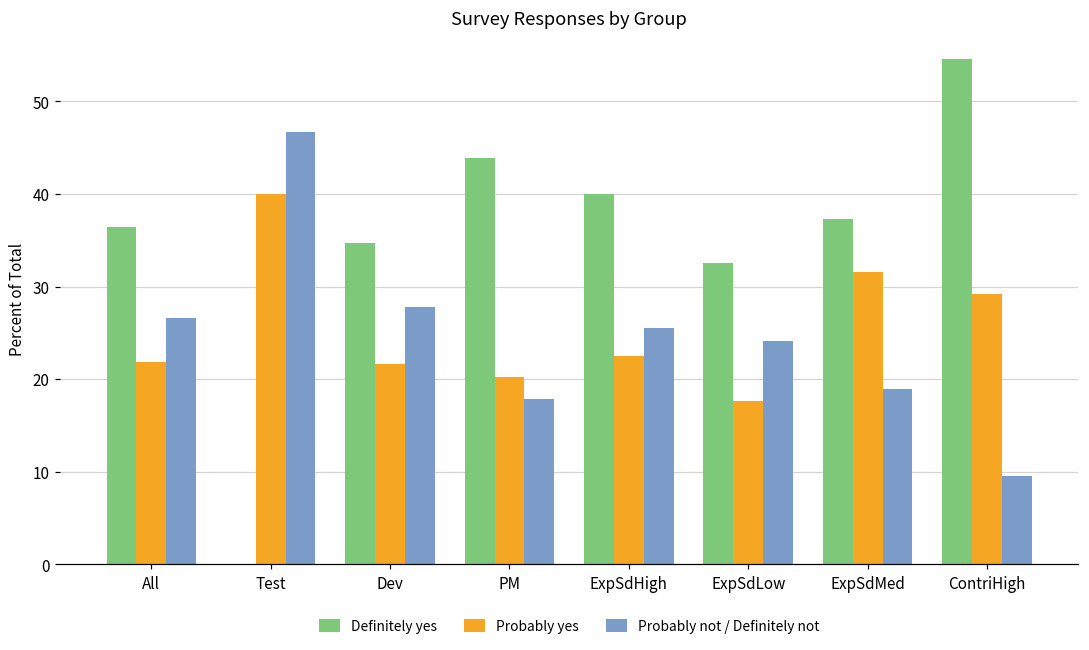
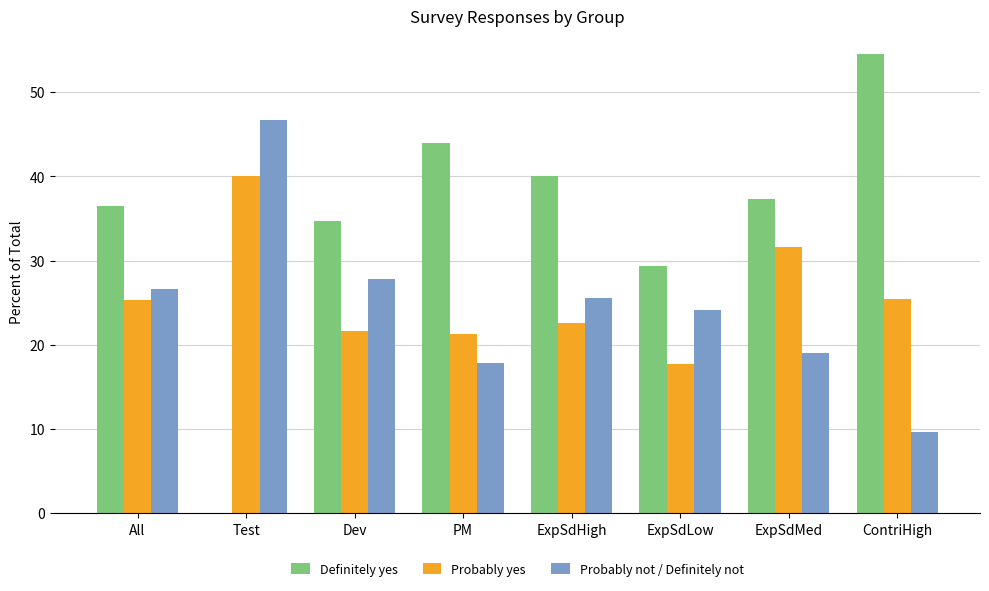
  {
    "Definitely yes": {
      "All": 36,
      "Test": 0,
      "Dev": 35,
      "PM": 44,
      "ExpSdHigh": 40,
-     "ExpSdLow": 33,
+     "ExpSdLow": 29,
      "ExpSdMed": 37,
      "ContriHigh": 55
    },
    "Probably yes": {
-     "All": 22,
+     "All": 25,
      "Test": 40,
      "Dev": 22,
-     "PM": 20,
+     "PM": 21,
      "ExpSdHigh": 23,
      "ExpSdLow": 18,
      "ExpSdMed": 32,
-     "ContriHigh": 29
+     "ContriHigh": 25
    },
    "Probably not / Definitely not": {
      "All": 27,
      "Test": 47,
      "Dev": 28,
      "PM": 18,
      "ExpSdHigh": 26,
      "ExpSdLow": 24,
      "ExpSdMed": 19,
      "ContriHigh": 10
    }
  }
